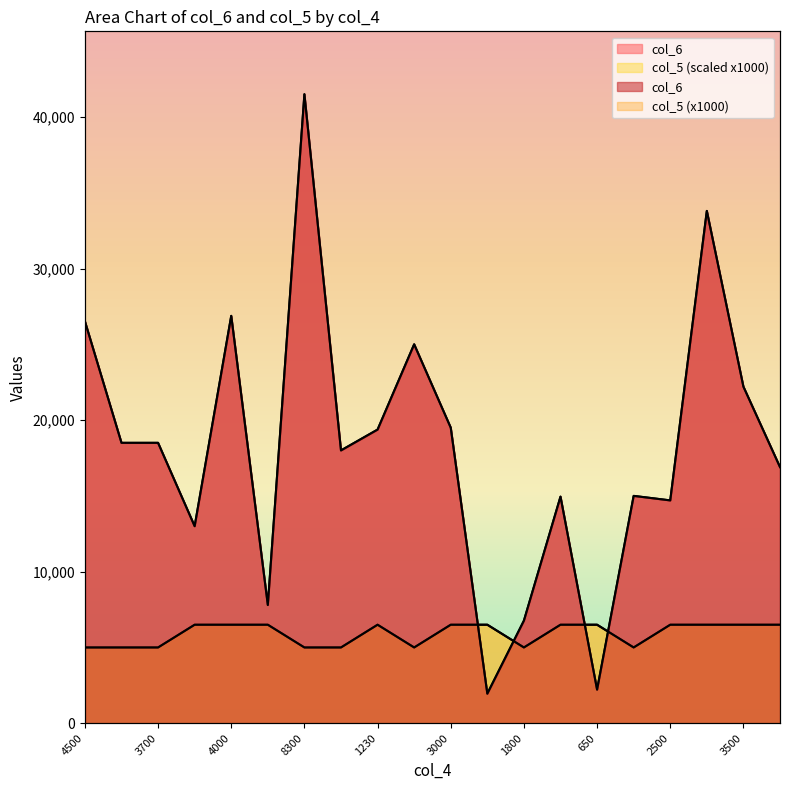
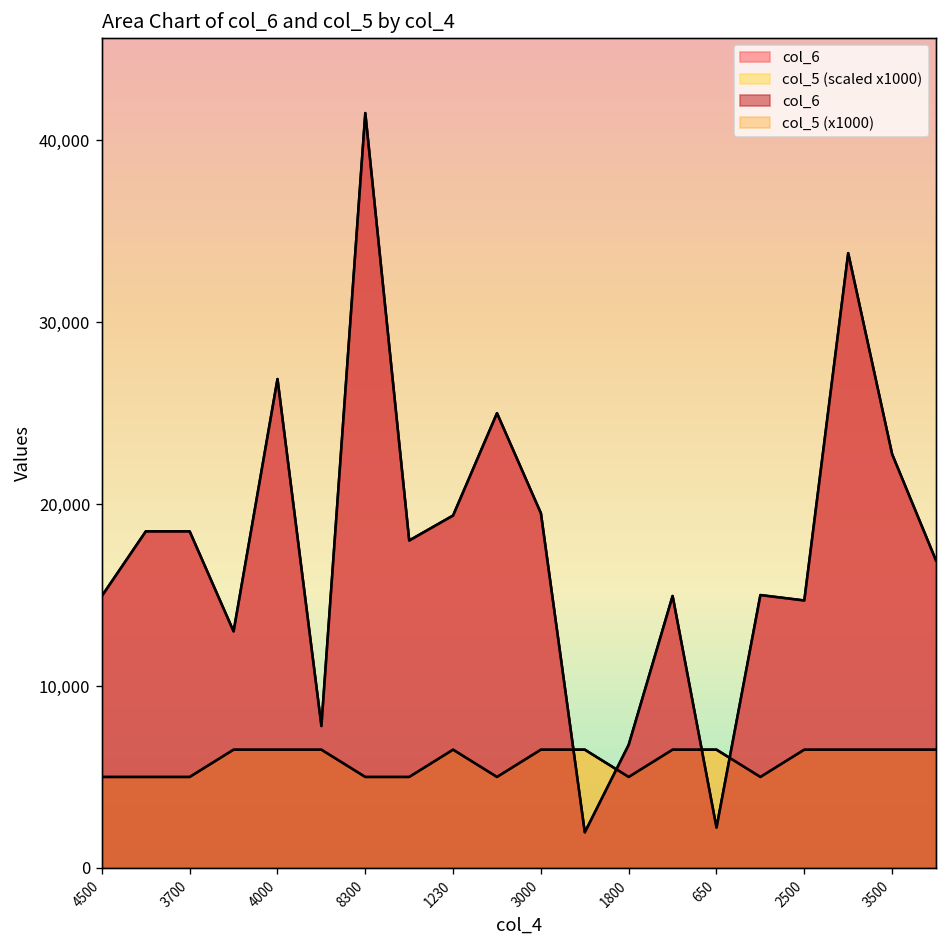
  {
    "col_6": {
-     "4500": "26,500",
+     "4500": "15,000",
      "4000": "26,900",
      "8300": "41,500",
      "1230": "19,400",
      "1800": "6,800",
      "650": "2,200",
      "2500": "14,700",
-     "3500": "22,200"
+     "3500": "22,800"
    },
    "col_5 (x1000)": {
      "4500": "5,000",
      "4000": "6,500",
      "8300": "5,000",
      "1230": "6,500",
      "1800": "5,000",
      "650": "6,500",
      "2500": "6,500",
      "3500": "6,500"
    }
  }
